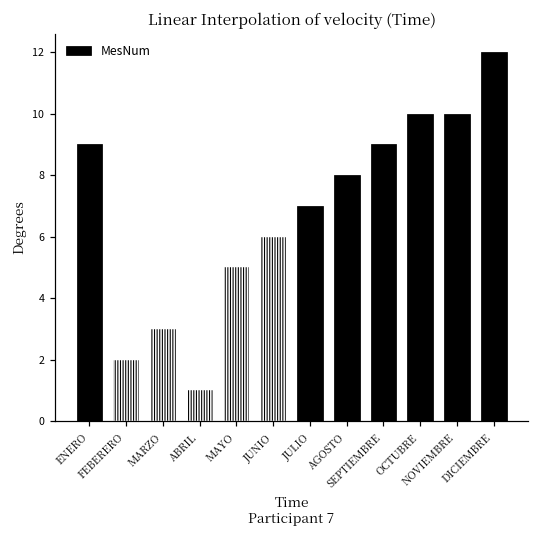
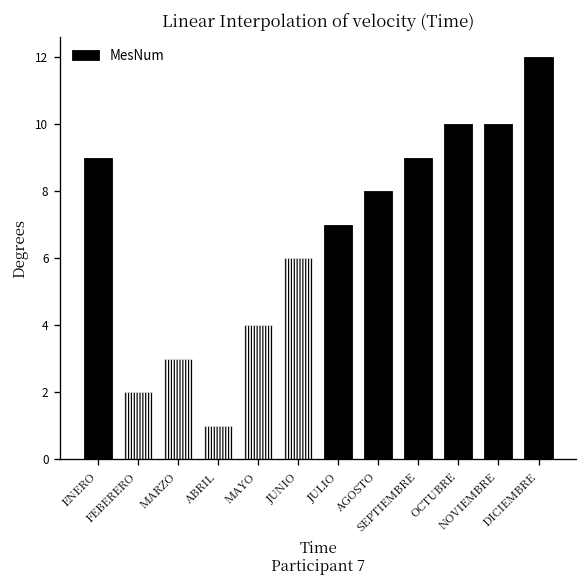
  {
    "ENERO": 9,
    "FEBERERO": 2,
    "MARZO": 3,
    "ABRIL": 1,
-   "MAYO": 5,
+   "MAYO": 4,
    "JUNIO": 6,
    "JULIO": 7,
    "AGOSTO": 8,
    "SEPTIEMBRE": 9,
    "OCTUBRE": 10,
    "NOVIEMBRE": 10,
    "DICIEMBRE": 12
  }
